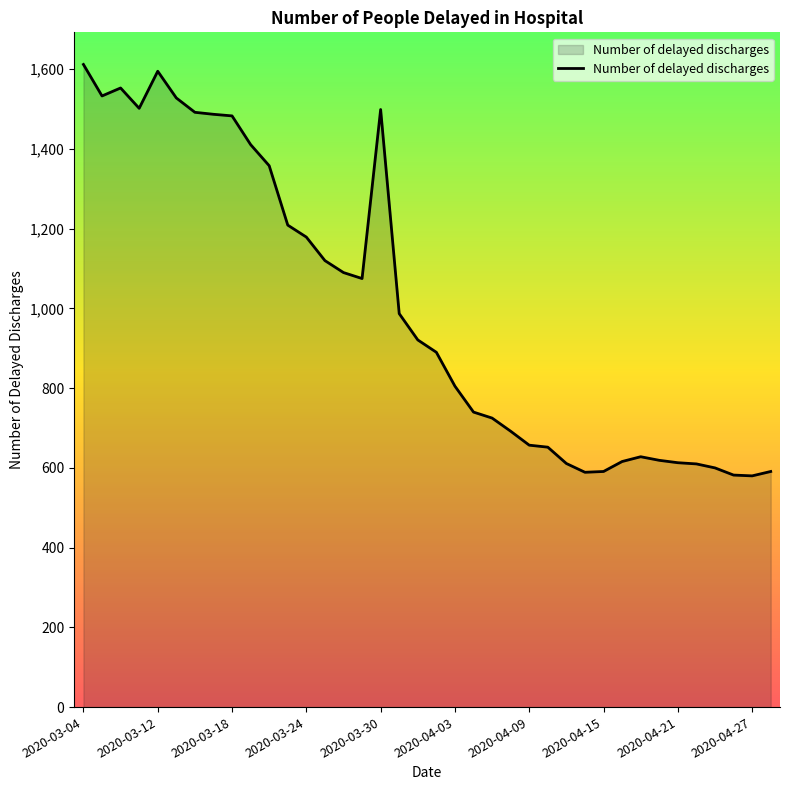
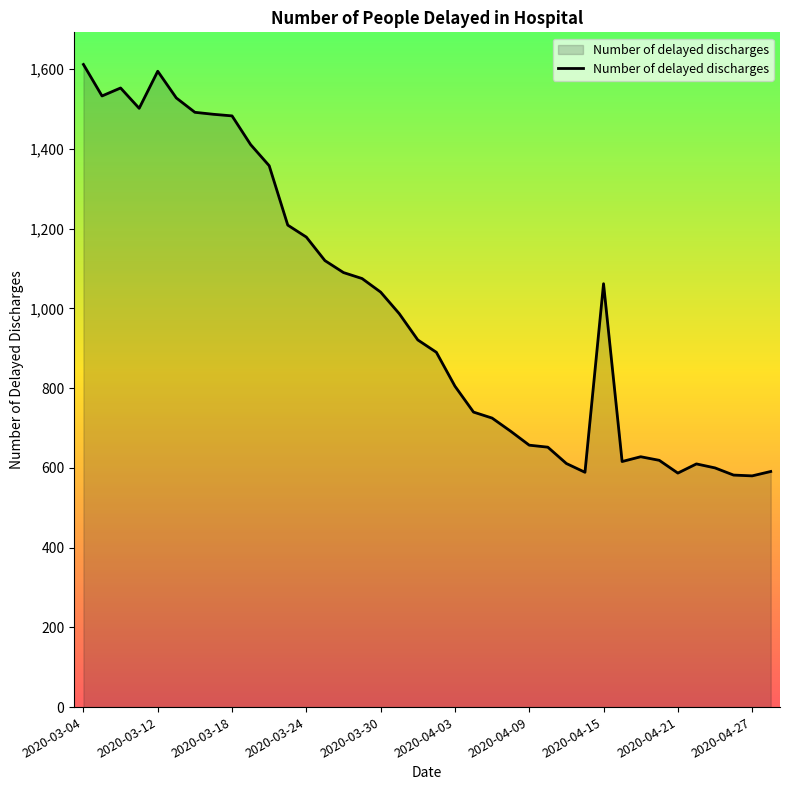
  {
    "2020-03-04": "1,610",
    "2020-03-12": "1,600",
    "2020-03-18": "1,480",
    "2020-03-24": "1,180",
-   "2020-03-30": "1,500",
+   "2020-03-30": "1,040",
    "2020-04-03": "810",
    "2020-04-09": "660",
-   "2020-04-15": "590",
-   "2020-04-21": "610",
+   "2020-04-15": "1,060",
+   "2020-04-21": "590",
    "2020-04-27": "580"
  }
